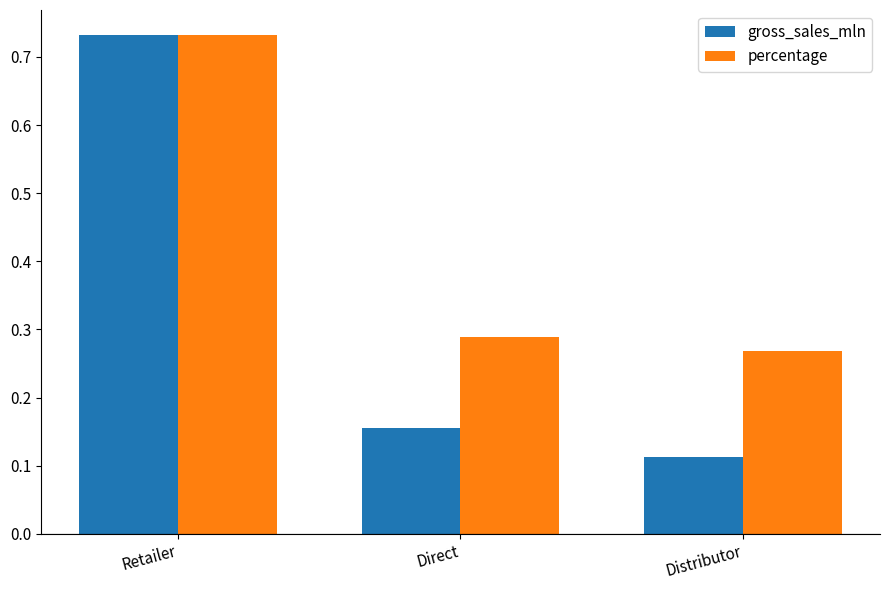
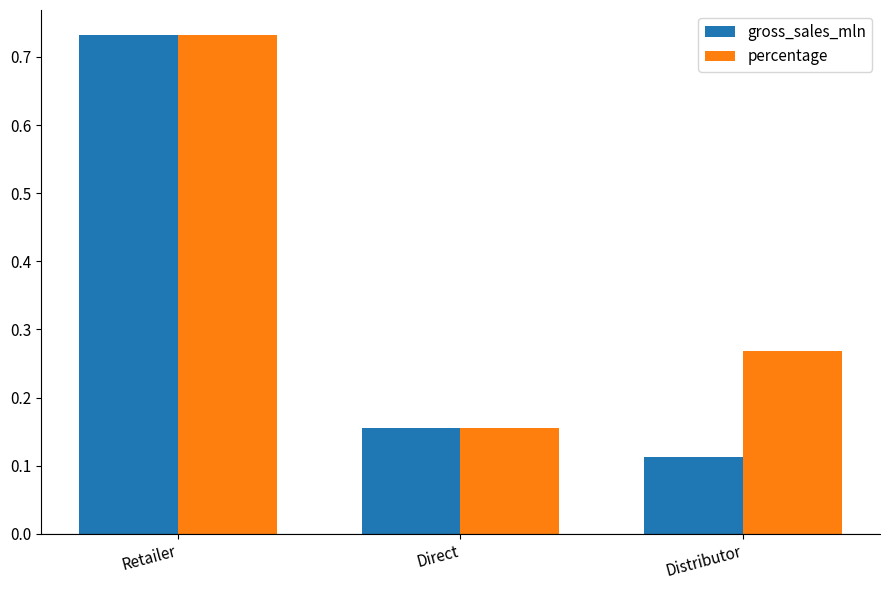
  {
    "gross_sales_mln": {
      "Retailer": 0.73,
      "Direct": 0.15,
      "Distributor": 0.11
    },
    "percentage": {
      "Retailer": 0.73,
-     "Direct": 0.29,
+     "Direct": 0.15,
      "Distributor": 0.27
    }
  }
